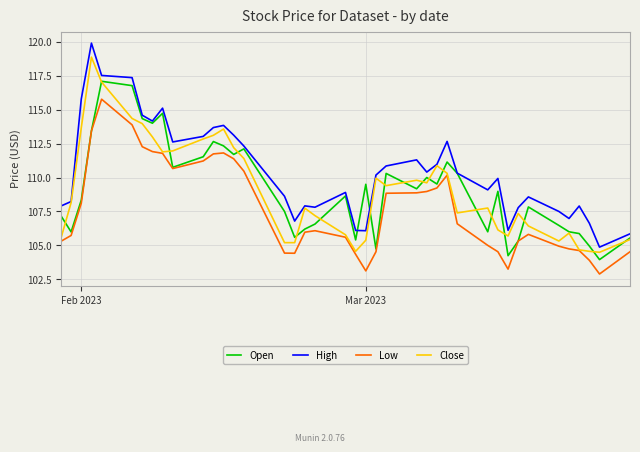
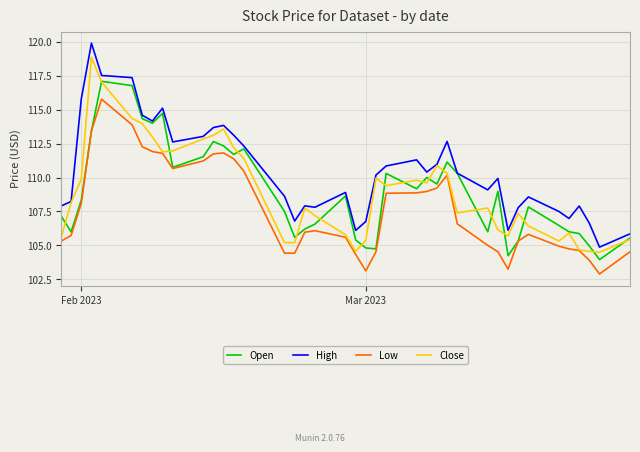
  {
    "Open": {
      "Feb 2023": 108.3,
-     "Mar 2023": 109.5
+     "Mar 2023": 104.8
    },
    "High": {
      "Feb 2023": 115.8,
-     "Mar 2023": 106.1
+     "Mar 2023": 106.8
    },
    "Low": {
      "Feb 2023": 108.1,
      "Mar 2023": 103.1
    },
    "Close": {
-     "Feb 2023": 113.7,
+     "Feb 2023": 109.9,
      "Mar 2023": 105.4
    }
  }
